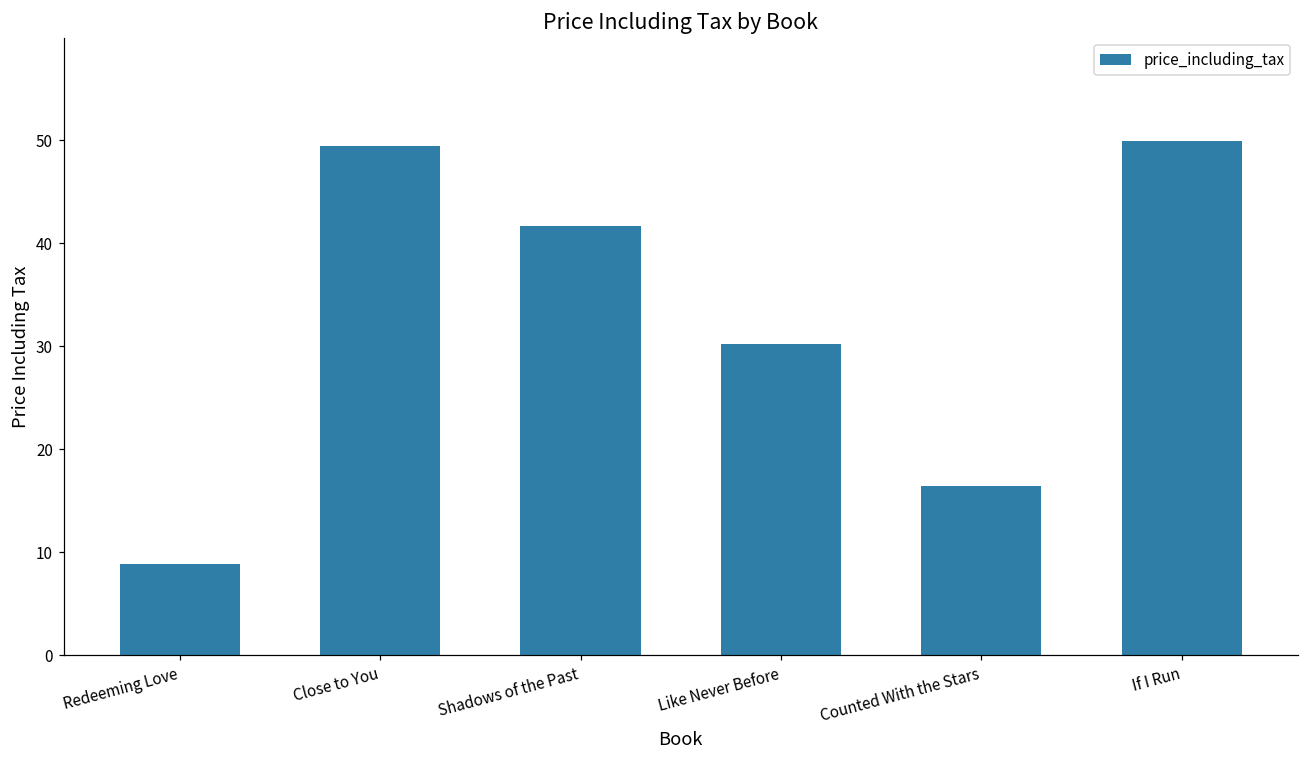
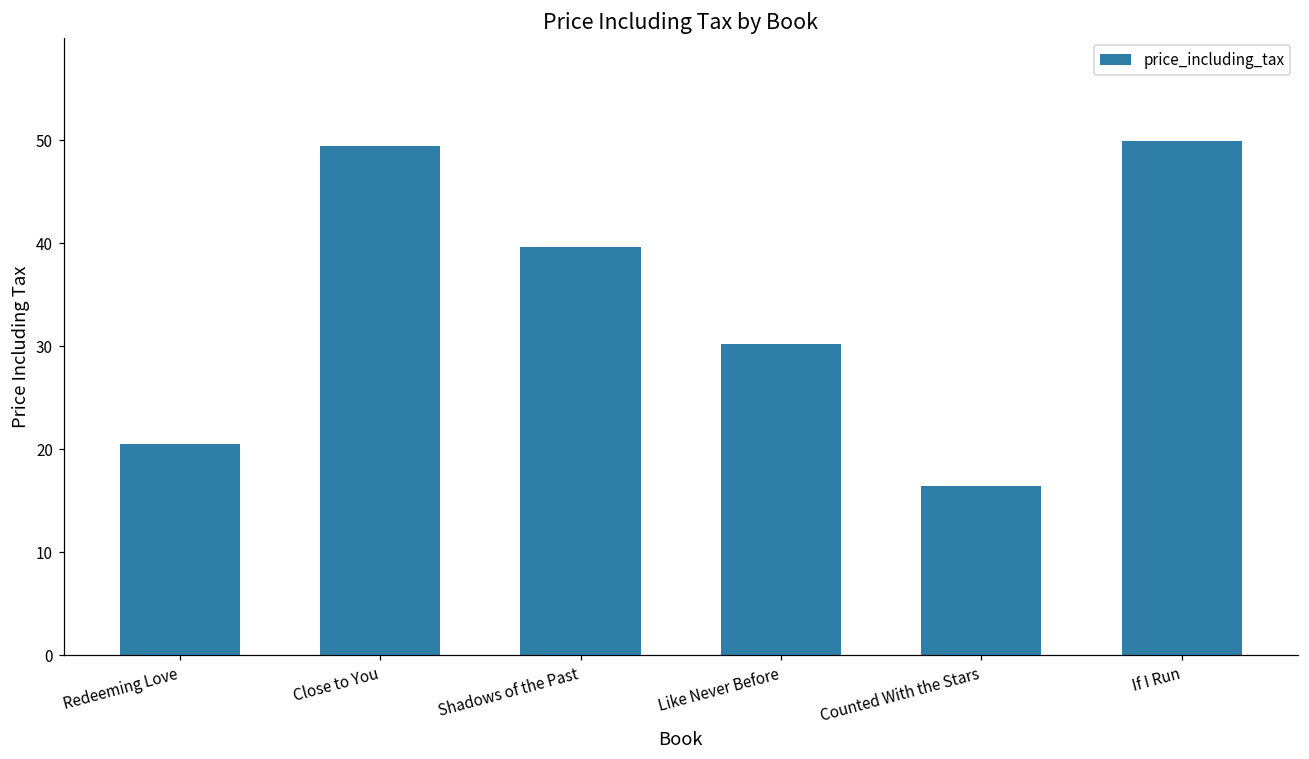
  {
-   "Redeeming Love": 9,
+   "Redeeming Love": 20,
    "Close to You": 49,
-   "Shadows of the Past": 42,
+   "Shadows of the Past": 40,
    "Like Never Before": 30,
    "Counted With the Stars": 16,
    "If I Run": 50
  }
